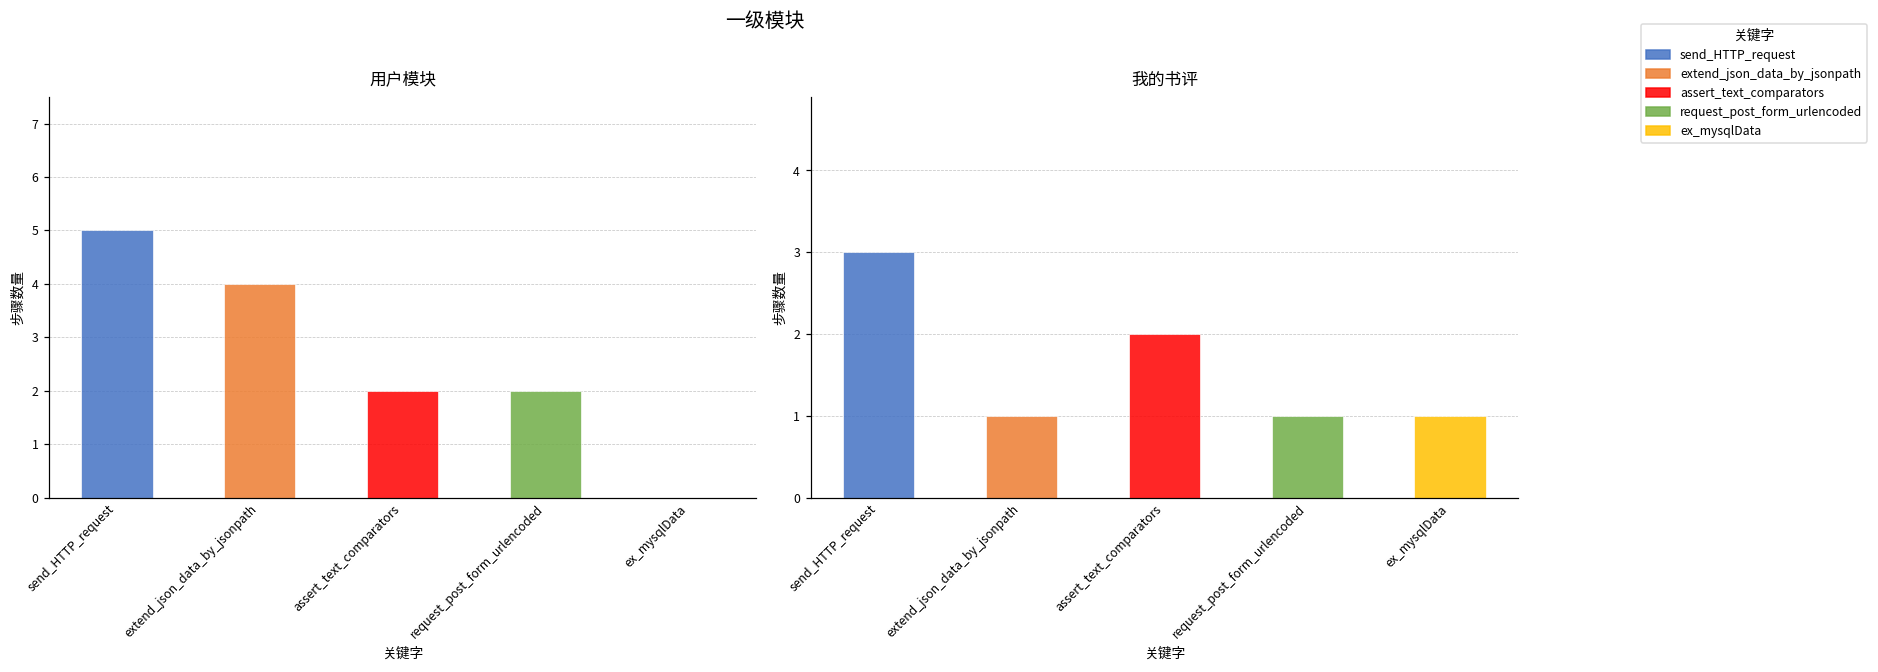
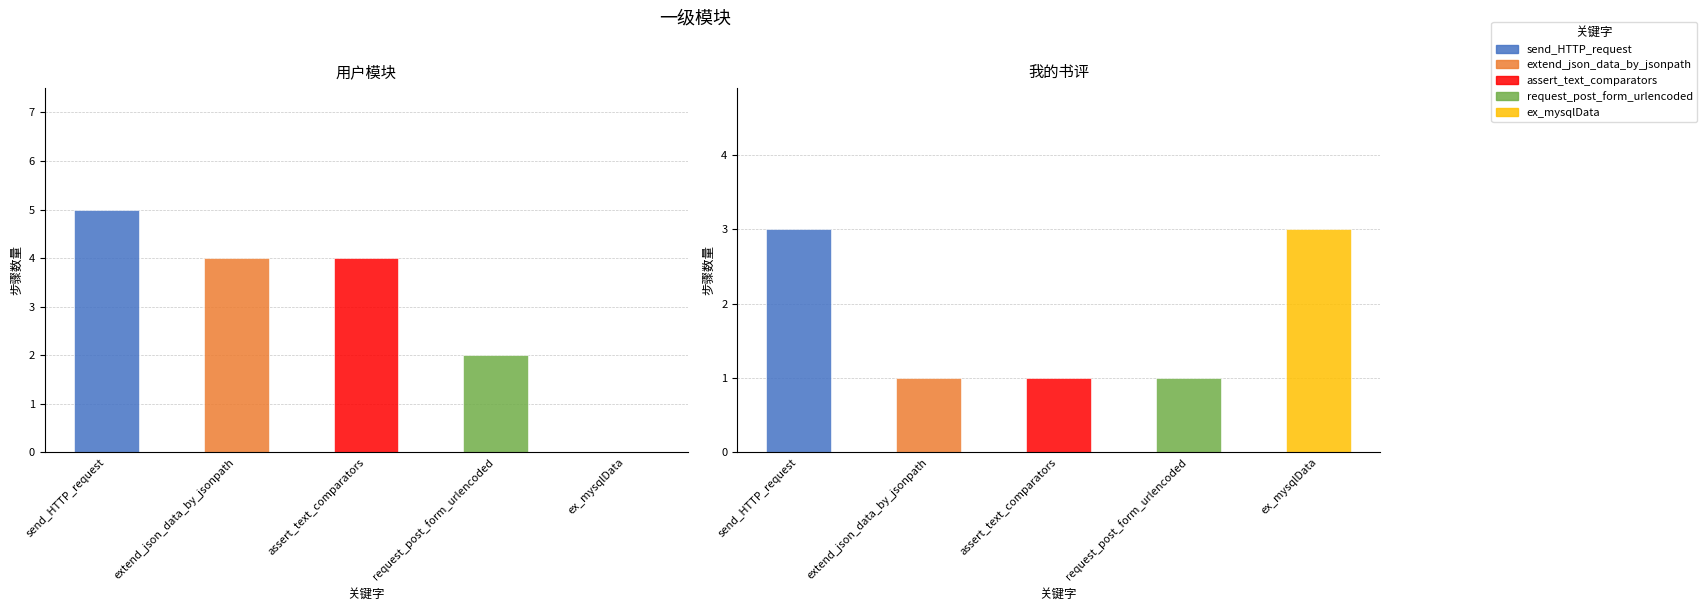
  {
    "用户模块": {
      "send_HTTP_request": 5,
      "extend_json_data_by_jsonpath": 4,
-     "assert_text_comparators": 2,
+     "assert_text_comparators": 4,
      "request_post_form_urlencoded": 2,
      "ex_mysqlData": 0
    },
    "我的书评": {
      "send_HTTP_request": 3,
      "extend_json_data_by_jsonpath": 1,
-     "assert_text_comparators": 2,
+     "assert_text_comparators": 1,
      "request_post_form_urlencoded": 1,
-     "ex_mysqlData": 1
+     "ex_mysqlData": 3
    }
  }
